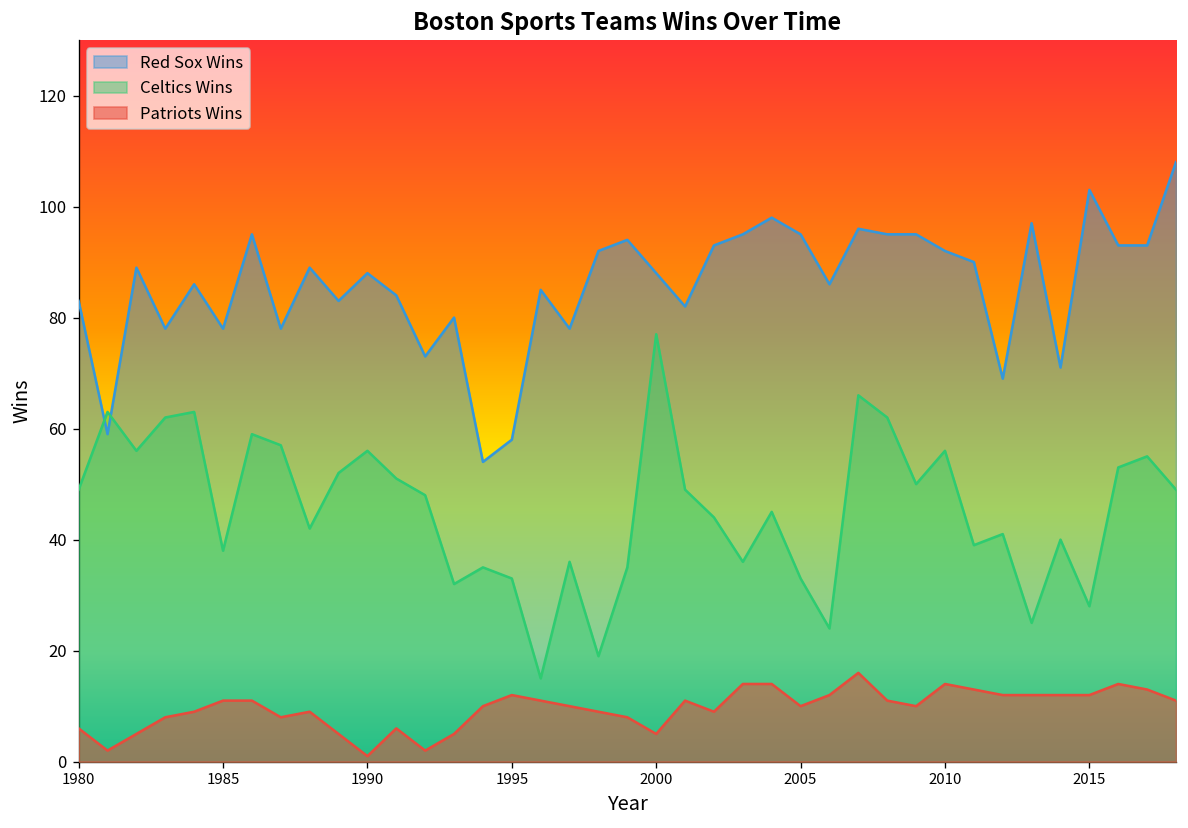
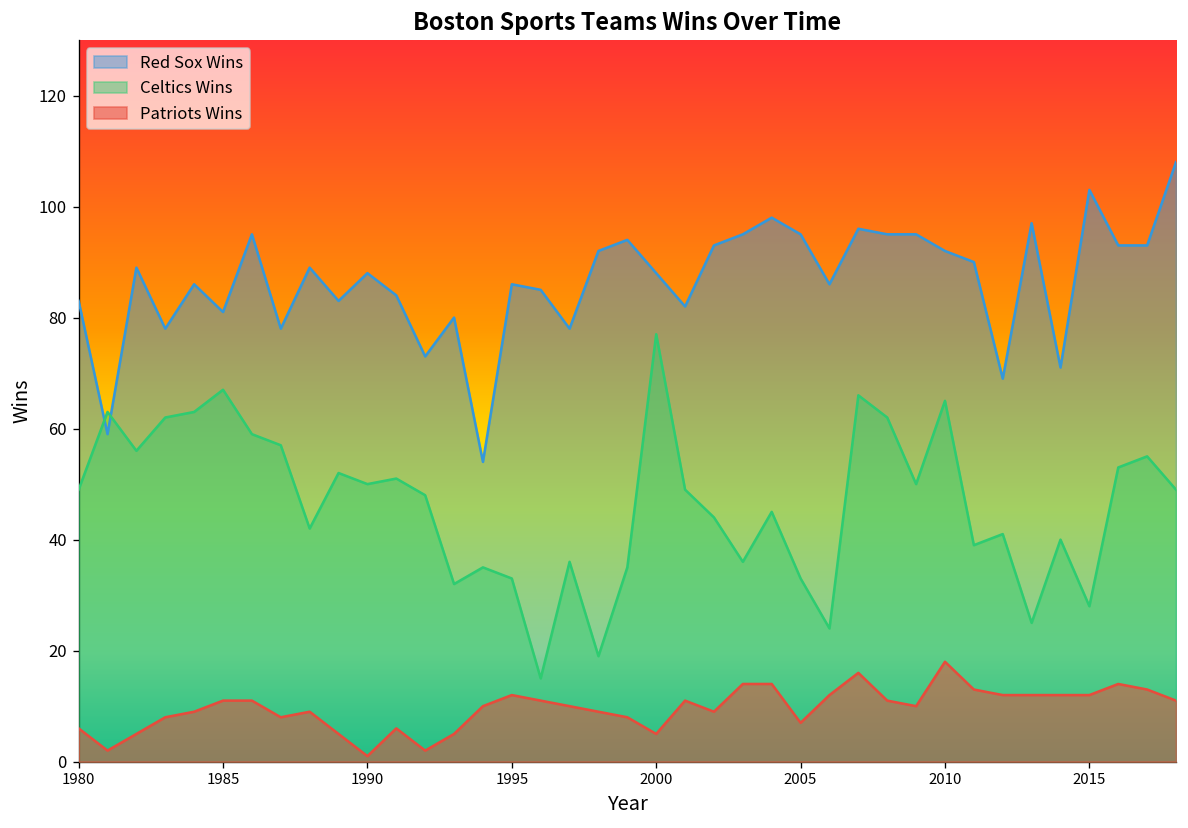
  {
    "Red Sox Wins": {
      "1980": 83,
-     "1985": 78,
+     "1985": 81,
      "1990": 88,
-     "1995": 58,
+     "1995": 86,
      "2000": 88,
      "2005": 95,
      "2010": 92,
      "2015": 103
    },
    "Celtics Wins": {
      "1980": 49,
-     "1985": 38,
-     "1990": 56,
+     "1985": 67,
+     "1990": 50,
      "1995": 33,
      "2000": 77,
      "2005": 33,
-     "2010": 56,
+     "2010": 65,
      "2015": 28
    },
    "Patriots Wins": {
      "1980": 6,
      "1985": 11,
      "1990": 1,
      "1995": 12,
      "2000": 5,
-     "2005": 10,
-     "2010": 14,
+     "2005": 7,
+     "2010": 18,
      "2015": 12
    }
  }
